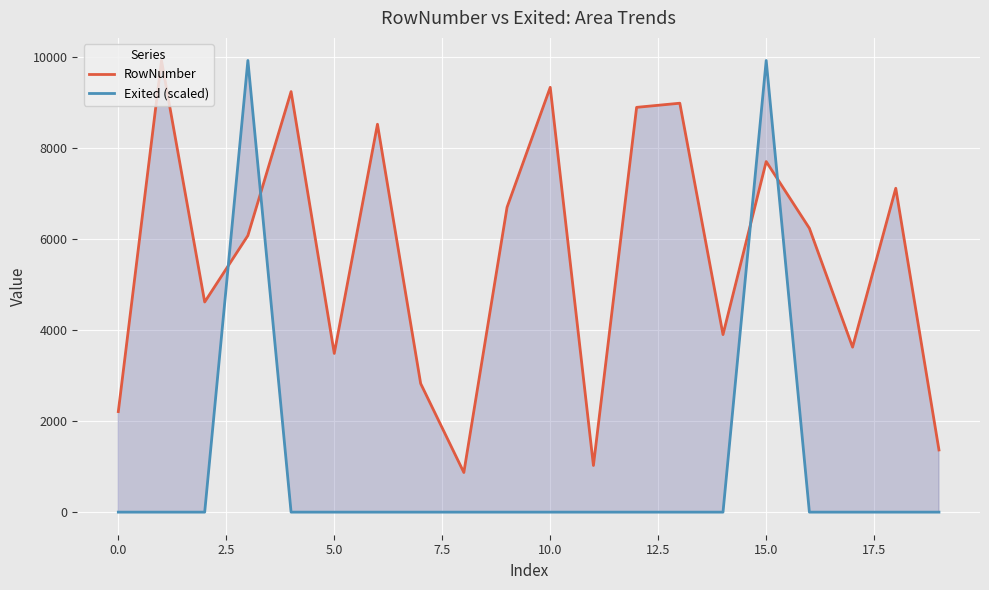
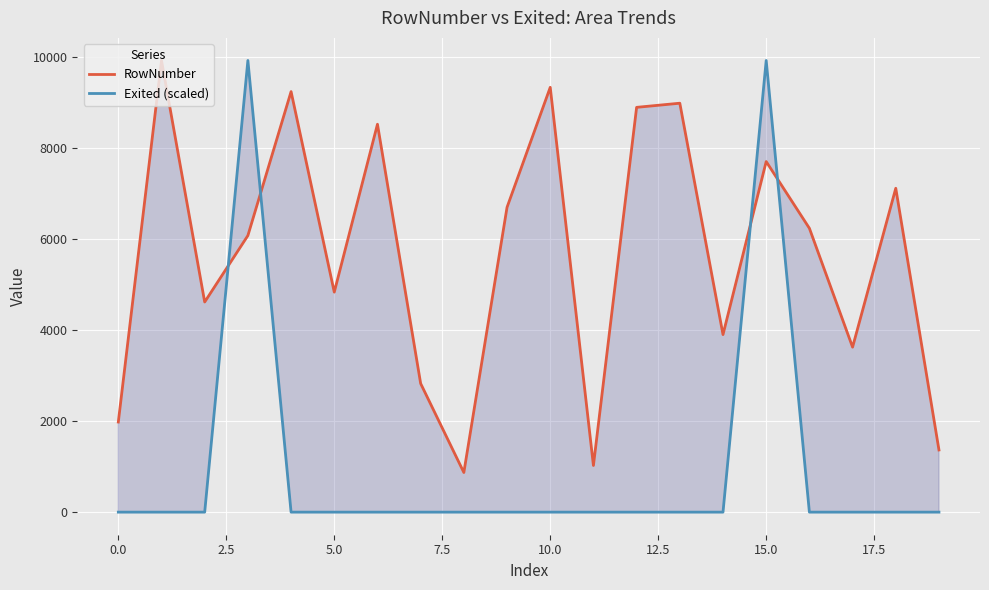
  {
    "RowNumber": {
-     "0.0": 2200,
-     "5.0": 3500,
+     "0.0": 2000,
+     "5.0": 4800,
      "10.0": 9300,
      "15.0": 7700
    },
    "Exited (scaled)": {
      "0.0": 0,
      "5.0": 0,
      "10.0": 0,
      "15.0": 9900
    }
  }
